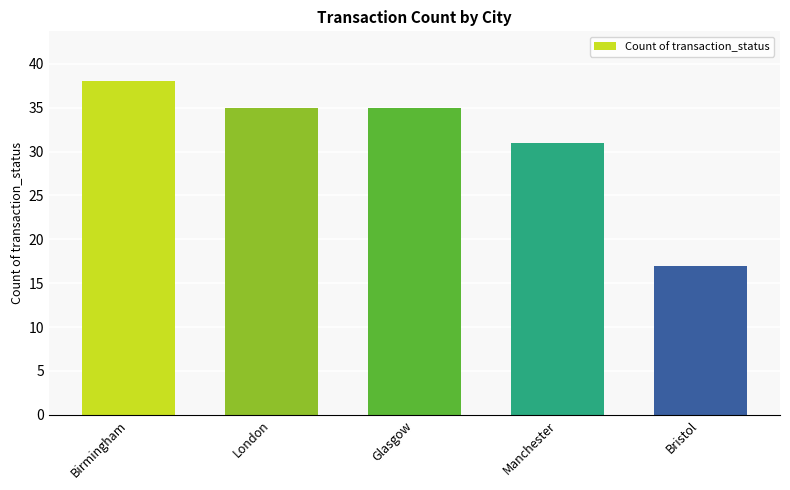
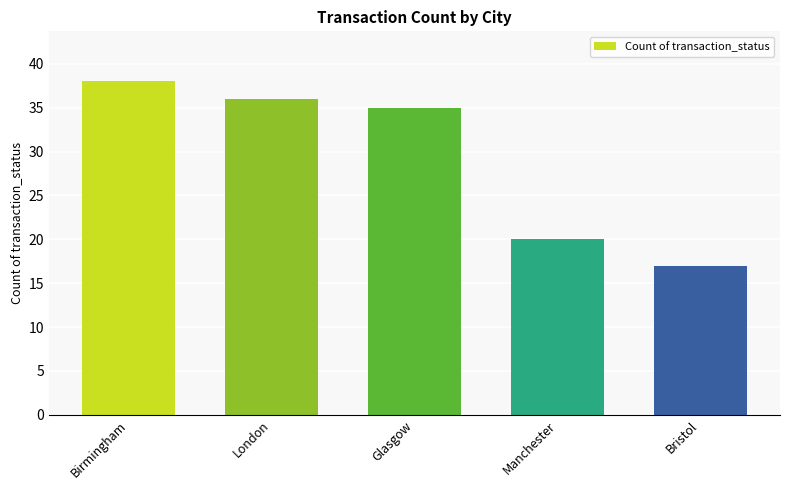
  {
    "Birmingham": 38,
-   "London": 35,
+   "London": 36,
    "Glasgow": 35,
-   "Manchester": 31,
+   "Manchester": 20,
    "Bristol": 17
  }
